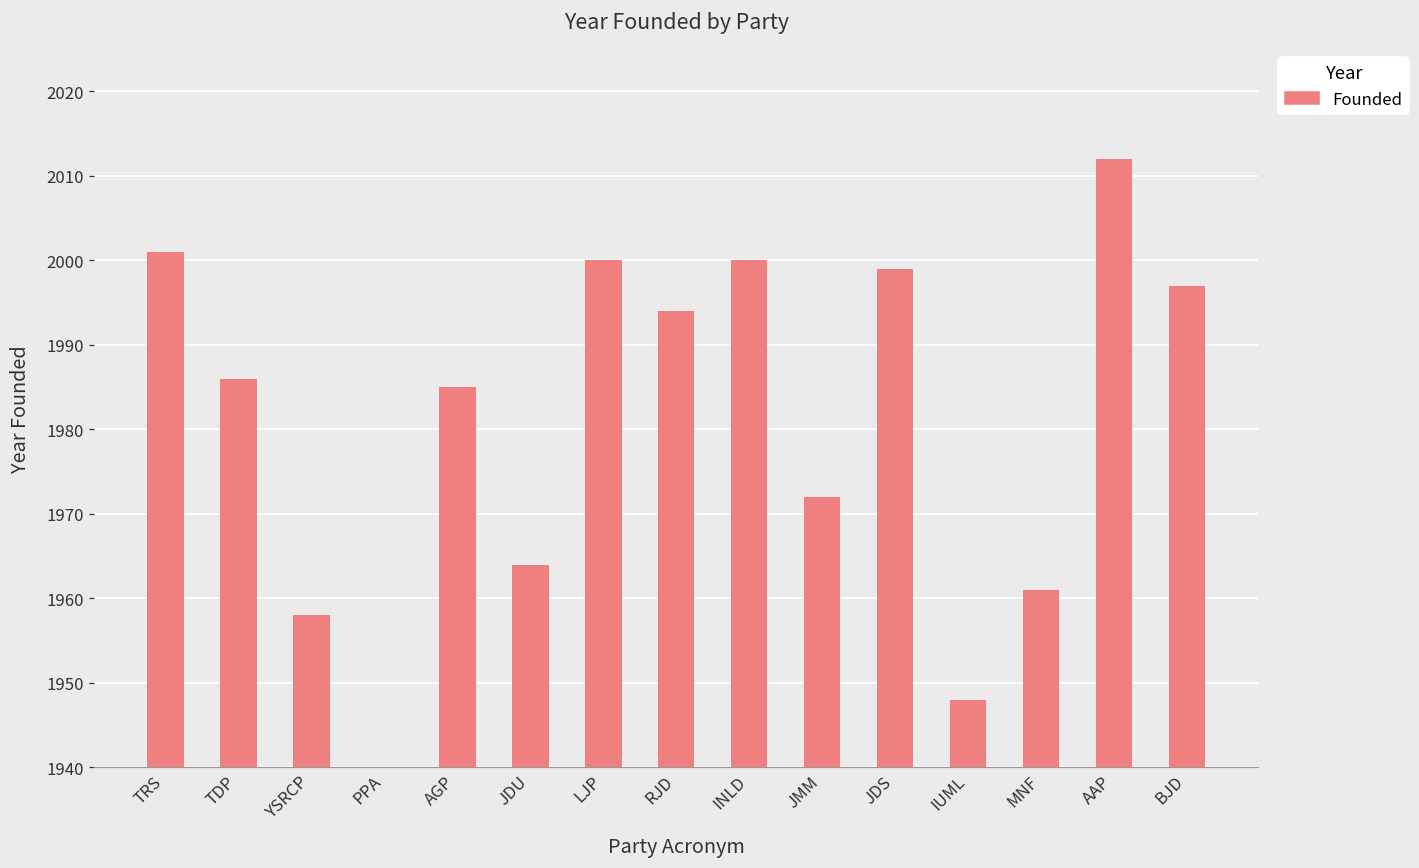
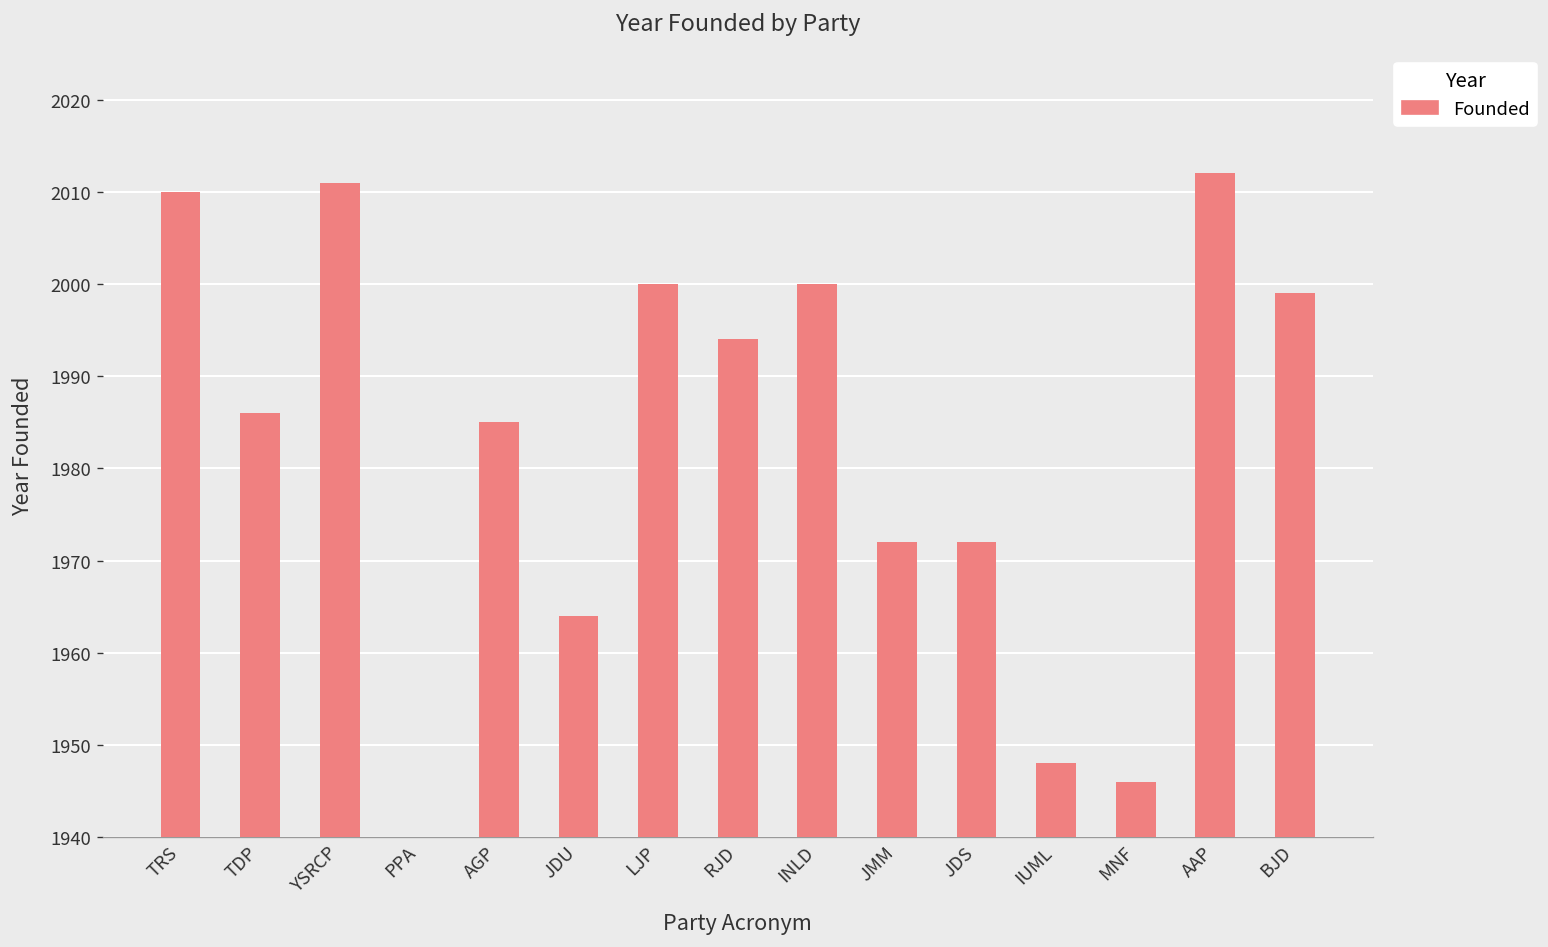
  {
-   "TRS": 2001,
+   "TRS": 2010,
    "TDP": 1986,
-   "YSRCP": 1958,
+   "YSRCP": 2011,
    "AGP": 1985,
    "JDU": 1964,
    "LJP": 2000,
    "RJD": 1994,
    "INLD": 2000,
    "JMM": 1972,
-   "JDS": 1999,
+   "JDS": 1972,
    "IUML": 1948,
-   "MNF": 1961,
+   "MNF": 1946,
    "AAP": 2012,
-   "BJD": 1997
+   "BJD": 1999
  }
